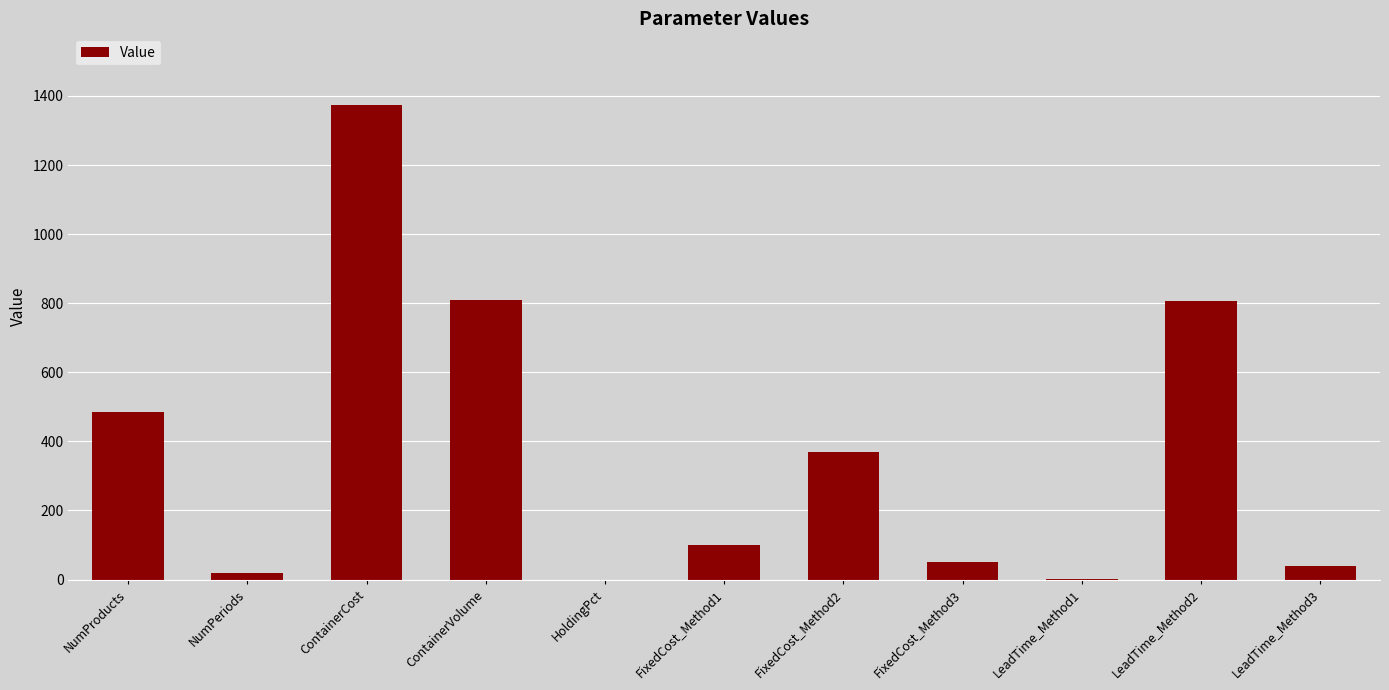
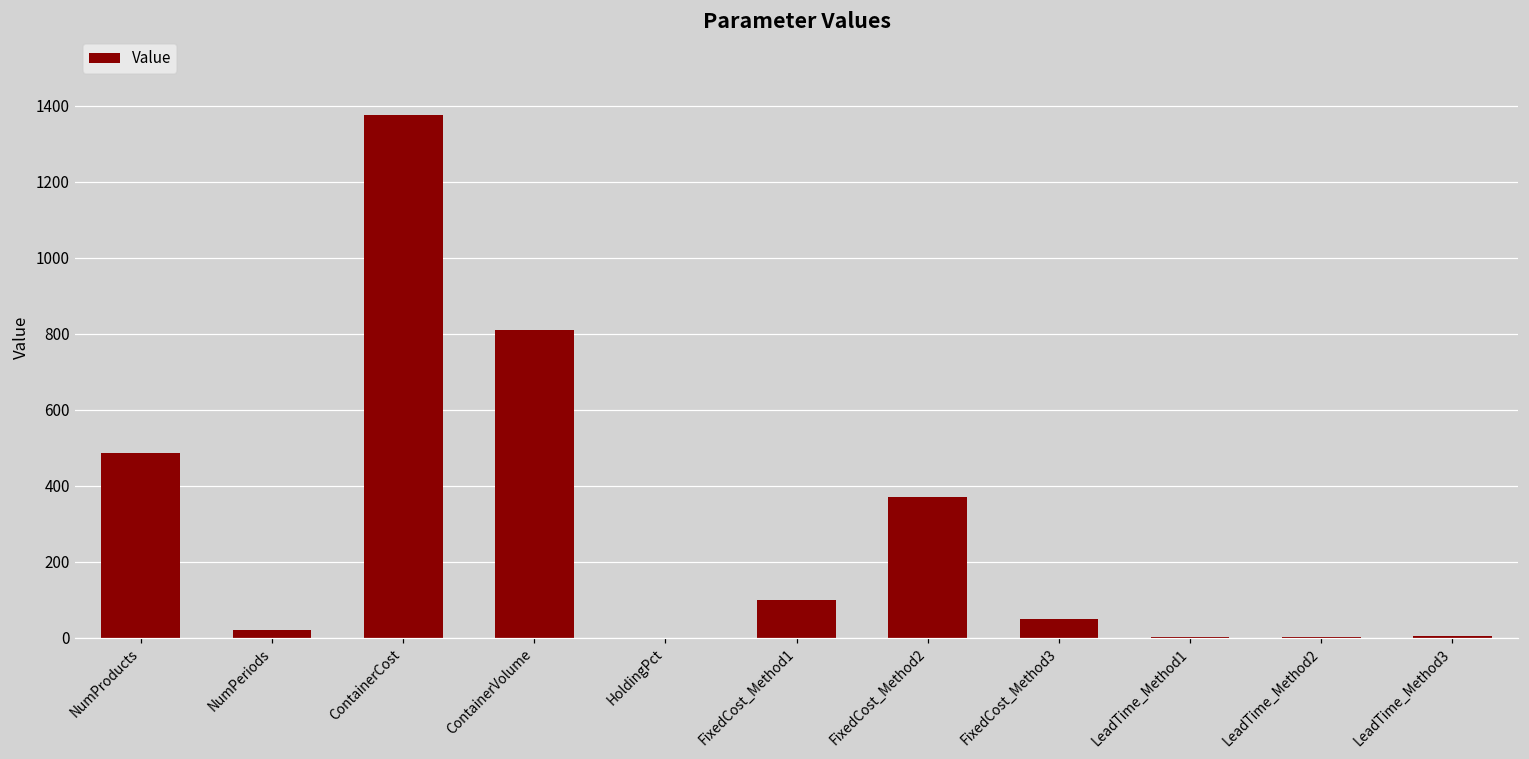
  {
    "NumProducts": 490,
    "NumPeriods": 20,
    "ContainerCost": 1380,
    "ContainerVolume": 810,
    "FixedCost_Method1": 100,
    "FixedCost_Method2": 370,
    "FixedCost_Method3": 50,
-   "LeadTime_Method2": 810,
-   "LeadTime_Method3": 40
+   "LeadTime_Method2": 0,
+   "LeadTime_Method3": 0
  }
